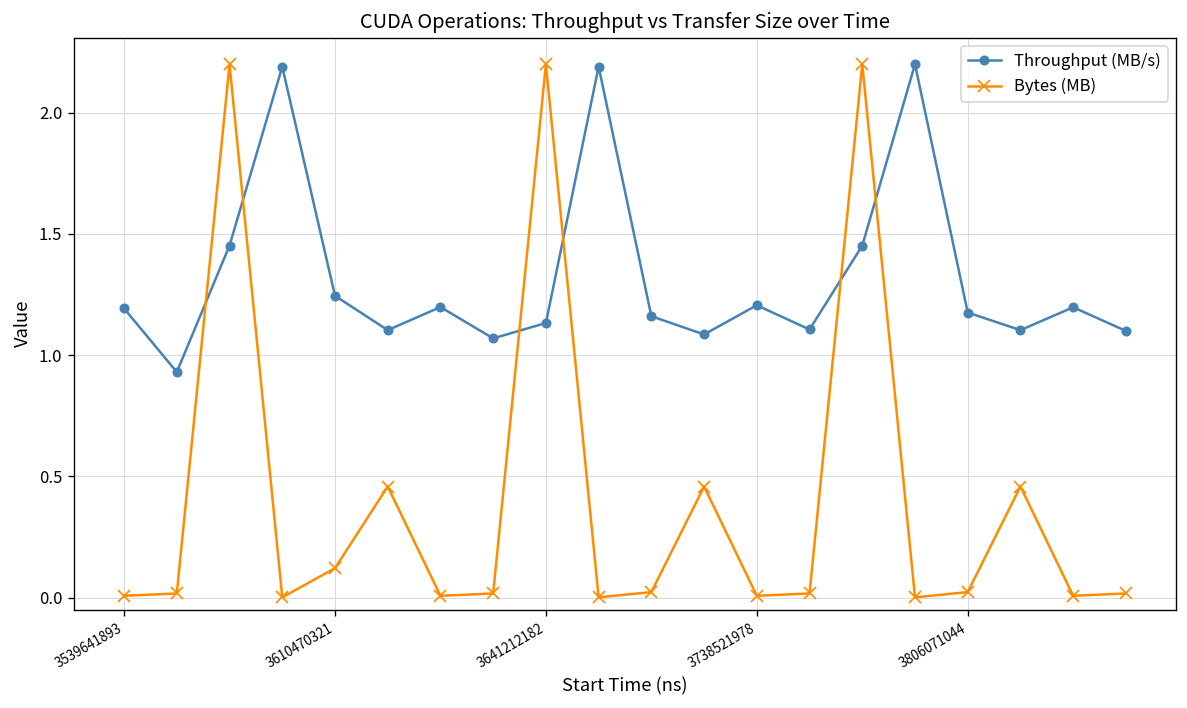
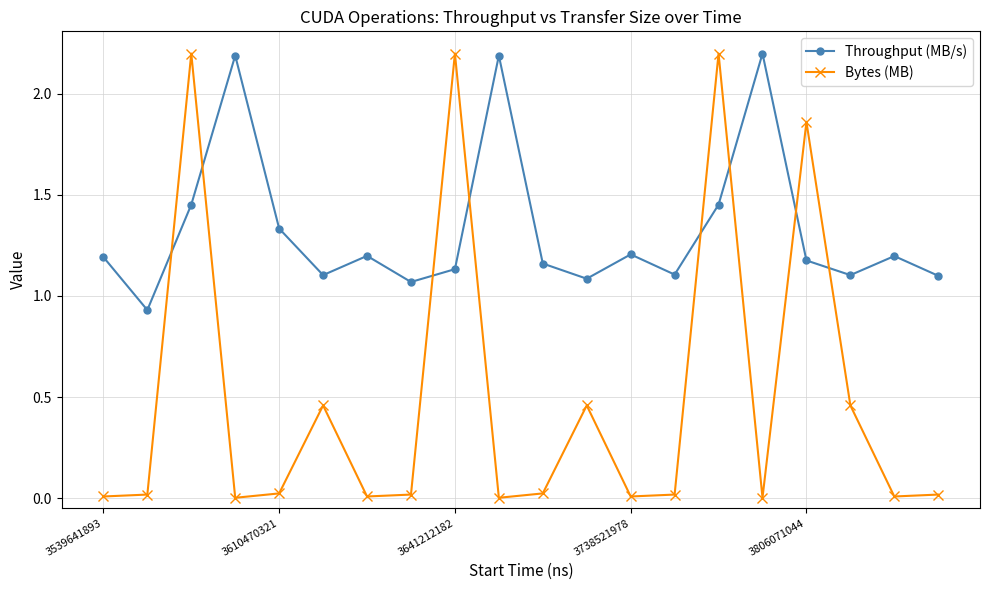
  {
    "Throughput (MB/s)": {
      "3539641893": 1.19,
-     "3610470321": 1.24,
+     "3610470321": 1.33,
      "3641212182": 1.13,
      "3738521978": 1.21,
      "3806071044": 1.18
    },
    "Bytes (MB)": {
      "3539641893": 0.01,
-     "3610470321": 0.12,
+     "3610470321": 0.02,
      "3641212182": 2.20,
      "3738521978": 0.01,
-     "3806071044": 0.02
+     "3806071044": 1.86
    }
  }
